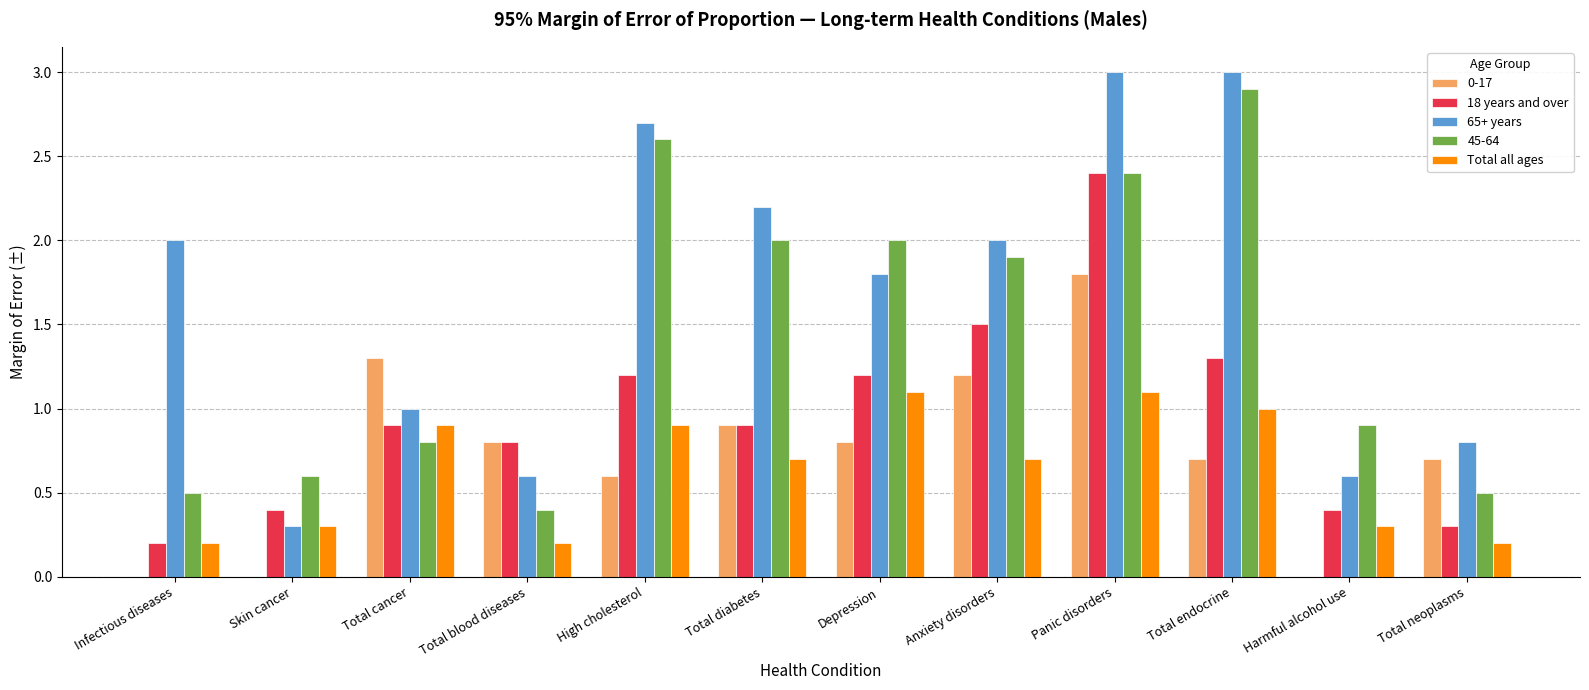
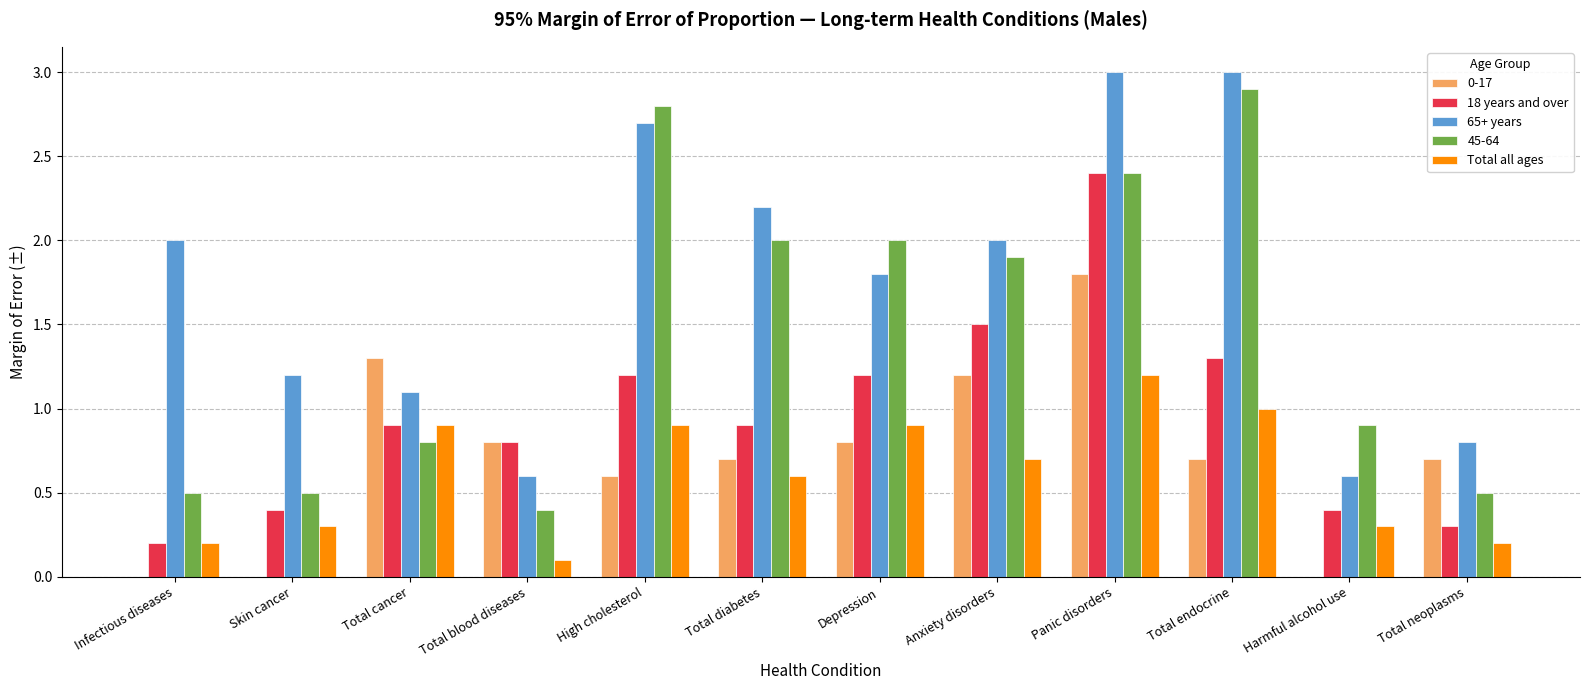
  {
    "0-17": {
      "Infectious diseases": 0.0,
      "Skin cancer": 0.0,
      "Total cancer": 1.3,
      "Total blood diseases": 0.8,
      "High cholesterol": 0.6,
-     "Total diabetes": 0.9,
+     "Total diabetes": 0.7,
      "Depression": 0.8,
      "Anxiety disorders": 1.2,
      "Panic disorders": 1.8,
      "Total endocrine": 0.7,
      "Harmful alcohol use": 0.0,
      "Total neoplasms": 0.7
    },
    "18 years and over": {
      "Infectious diseases": 0.2,
      "Skin cancer": 0.4,
      "Total cancer": 0.9,
      "Total blood diseases": 0.8,
      "High cholesterol": 1.2,
      "Total diabetes": 0.9,
      "Depression": 1.2,
      "Anxiety disorders": 1.5,
      "Panic disorders": 2.4,
      "Total endocrine": 1.3,
      "Harmful alcohol use": 0.4,
      "Total neoplasms": 0.3
    },
    "65+ years": {
      "Infectious diseases": 2.0,
-     "Skin cancer": 0.3,
-     "Total cancer": 1.0,
+     "Skin cancer": 1.2,
+     "Total cancer": 1.1,
      "Total blood diseases": 0.6,
      "High cholesterol": 2.7,
      "Total diabetes": 2.2,
      "Depression": 1.8,
      "Anxiety disorders": 2.0,
      "Panic disorders": 3.0,
      "Total endocrine": 3.0,
      "Harmful alcohol use": 0.6,
      "Total neoplasms": 0.8
    },
    "45-64": {
      "Infectious diseases": 0.5,
-     "Skin cancer": 0.6,
+     "Skin cancer": 0.5,
      "Total cancer": 0.8,
      "Total blood diseases": 0.4,
-     "High cholesterol": 2.6,
+     "High cholesterol": 2.8,
      "Total diabetes": 2.0,
      "Depression": 2.0,
      "Anxiety disorders": 1.9,
      "Panic disorders": 2.4,
      "Total endocrine": 2.9,
      "Harmful alcohol use": 0.9,
      "Total neoplasms": 0.5
    },
    "Total all ages": {
      "Infectious diseases": 0.2,
      "Skin cancer": 0.3,
      "Total cancer": 0.9,
-     "Total blood diseases": 0.2,
+     "Total blood diseases": 0.1,
      "High cholesterol": 0.9,
-     "Total diabetes": 0.7,
-     "Depression": 1.1,
+     "Total diabetes": 0.6,
+     "Depression": 0.9,
      "Anxiety disorders": 0.7,
-     "Panic disorders": 1.1,
+     "Panic disorders": 1.2,
      "Total endocrine": 1.0,
      "Harmful alcohol use": 0.3,
      "Total neoplasms": 0.2
    }
  }
